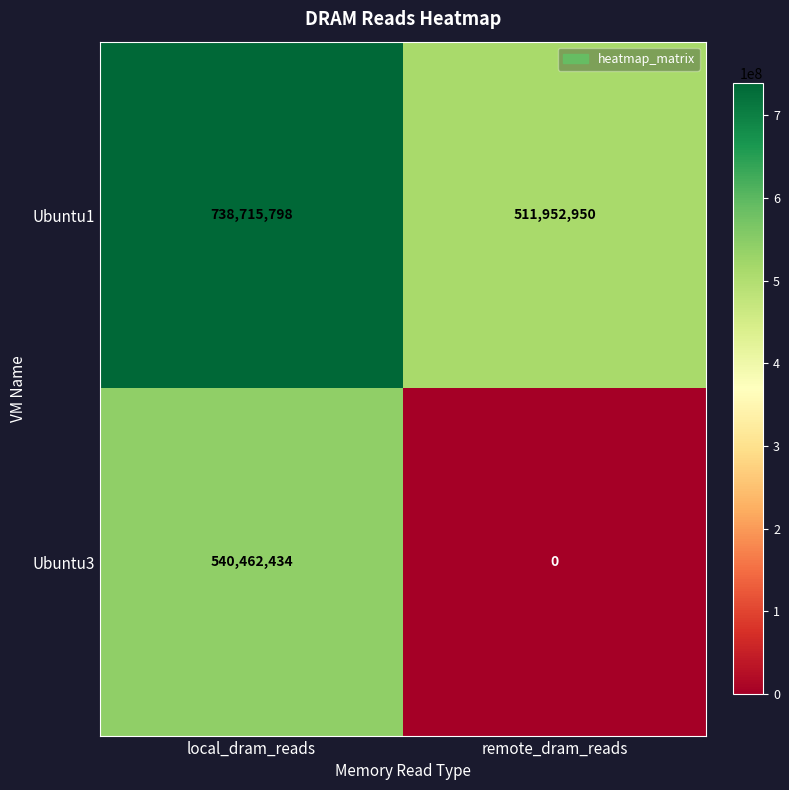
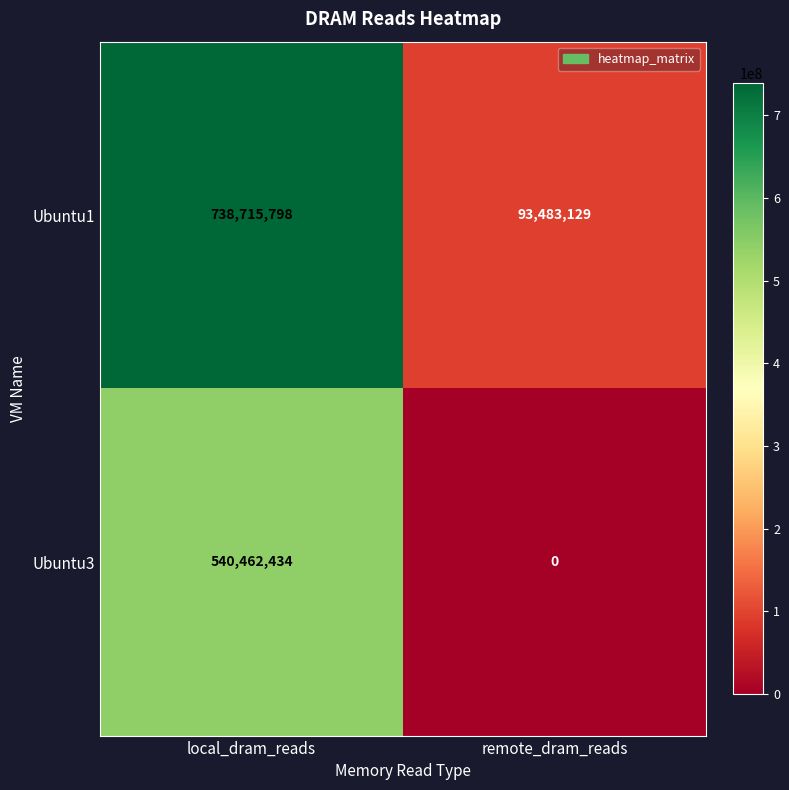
  {
    "Ubuntu1": {
      "local_dram_reads": "738,715,798",
-     "remote_dram_reads": "511,952,950"
+     "remote_dram_reads": "93,483,129"
    },
    "Ubuntu3": {
      "local_dram_reads": "540,462,434",
      "remote_dram_reads": "0"
    }
  }
